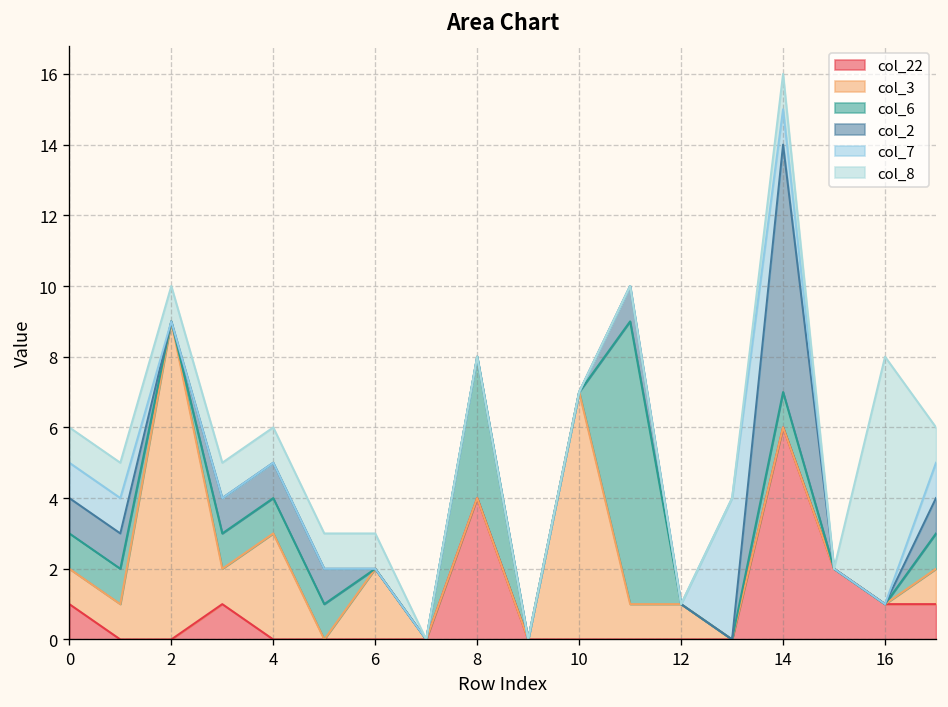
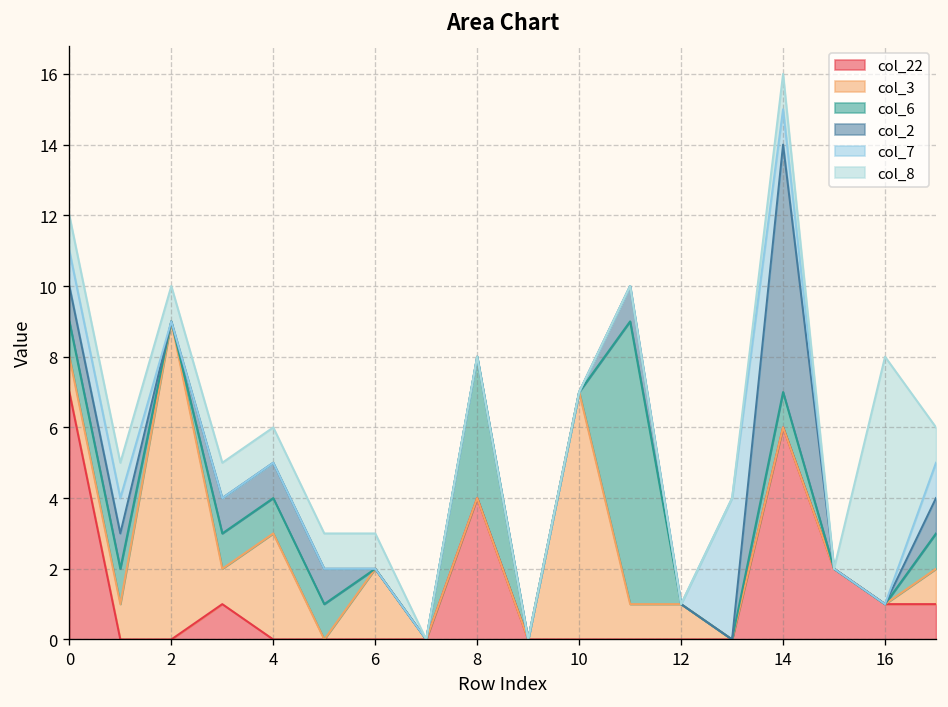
  {
    "col_22": {
-     "0": 1,
+     "0": 7,
      "2": 0,
      "4": 0,
      "6": 0,
      "10": 0,
      "12": 0
    },
    "col_3": {
      "4": 3
    }
  }
